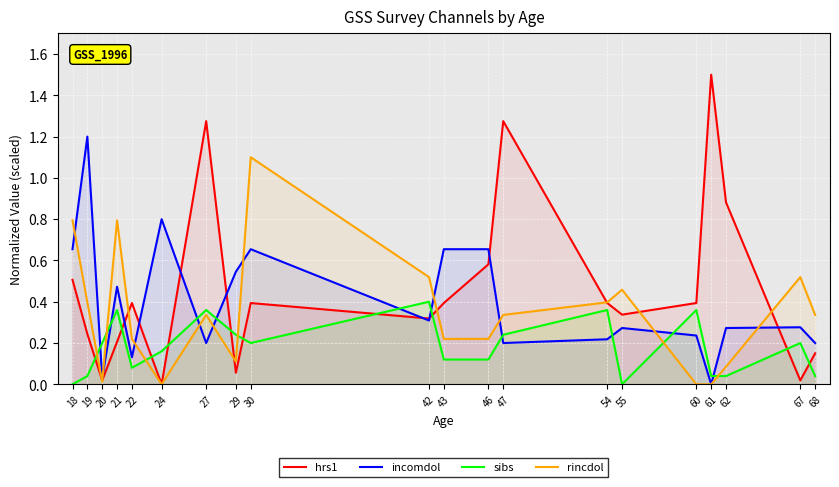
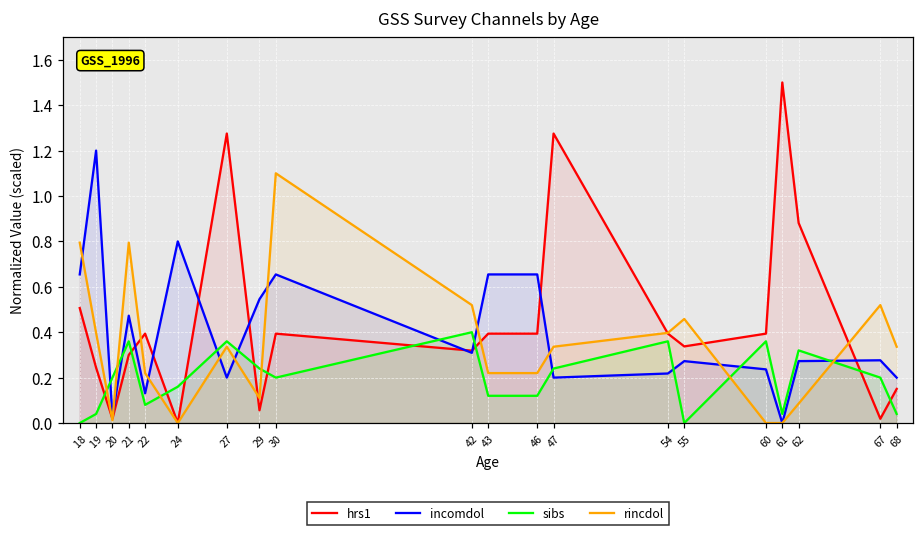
  {
    "hrs1": {
      "18": 0.51,
      "19": 0.24,
-     "21": 0.21,
+     "21": 0.30,
      "22": 0.39,
      "27": 1.28,
      "29": 0.06,
      "30": 0.39,
      "43": 0.39,
-     "46": 0.58,
+     "46": 0.39,
      "47": 1.28,
      "55": 0.34,
      "60": 0.39,
      "61": 1.50,
      "62": 0.88,
      "67": 0.02,
      "68": 0.15
    },
    "incomdol": {
      "18": 0.65,
      "19": 1.20,
      "21": 0.47,
      "22": 0.13,
      "24": 0.80,
      "27": 0.20,
      "29": 0.55,
      "30": 0.65,
      "43": 0.65,
      "46": 0.65,
      "47": 0.20,
      "54": 0.22,
      "55": 0.27,
      "60": 0.24,
      "62": 0.27,
      "67": 0.28,
      "68": 0.20
    },
    "sibs": {
      "18": 0.00,
      "19": 0.04,
      "20": 0.20,
      "21": 0.36,
      "22": 0.08,
      "24": 0.16,
      "27": 0.36,
      "29": 0.24,
      "30": 0.20,
      "42": 0.40,
      "43": 0.12,
      "46": 0.12,
      "47": 0.24,
      "54": 0.36,
      "55": 0.00,
      "60": 0.36,
      "61": 0.04,
-     "62": 0.04,
+     "62": 0.32,
      "67": 0.20,
      "68": 0.04
    },
    "rincdol": {
      "18": 0.79,
      "19": 0.40,
      "21": 0.79,
      "22": 0.22,
      "27": 0.34,
      "29": 0.11,
      "30": 1.10,
      "42": 0.52,
      "43": 0.22,
      "46": 0.22,
      "47": 0.34,
      "55": 0.46,
      "60": 0.00,
      "62": 0.09,
      "67": 0.52,
      "68": 0.34
    }
  }
